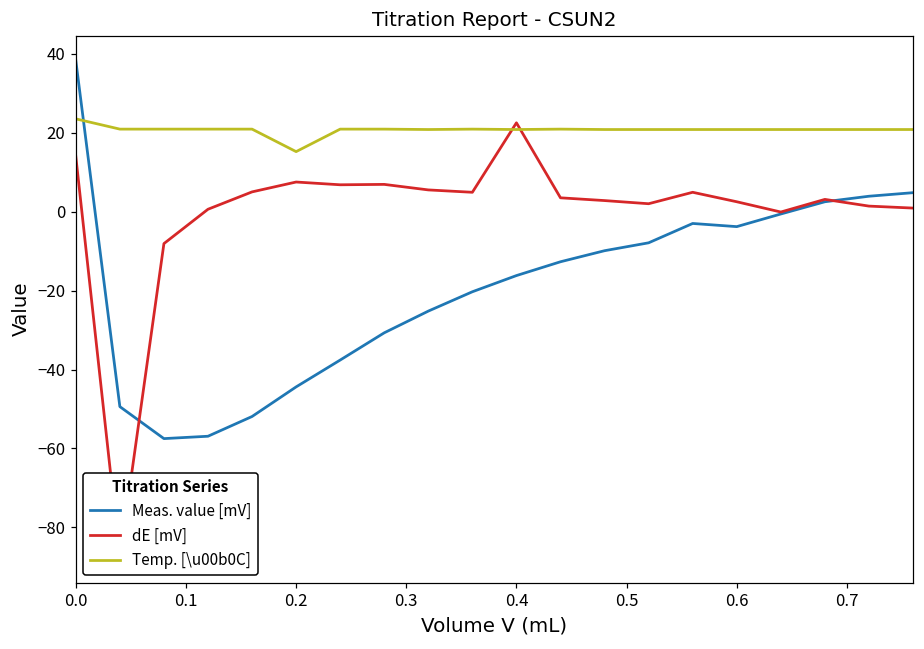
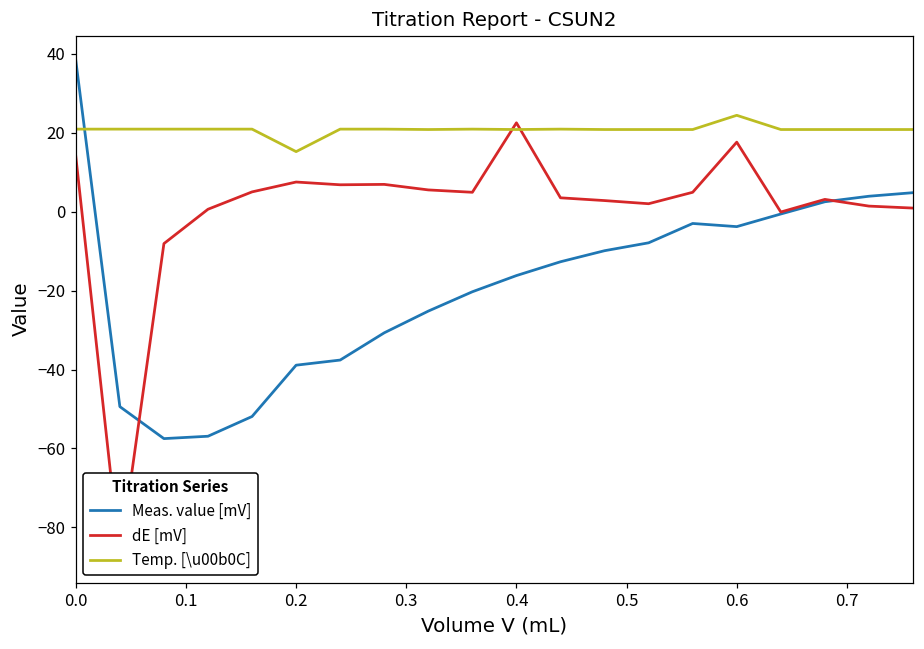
  {
    "Meas. value [mV]": {
      "0.0": 38,
-     "0.2": -44,
+     "0.2": -39,
      "0.4": -16,
      "0.6": -4
    },
    "dE [mV]": {
      "0.0": 14,
      "0.2": 8,
      "0.4": 23,
-     "0.6": 3
+     "0.6": 18
    },
    "Temp. [\\u00b0C]": {
-     "0.0": 24,
+     "0.0": 21,
      "0.2": 15,
      "0.4": 21,
-     "0.6": 21
+     "0.6": 24
    }
  }
